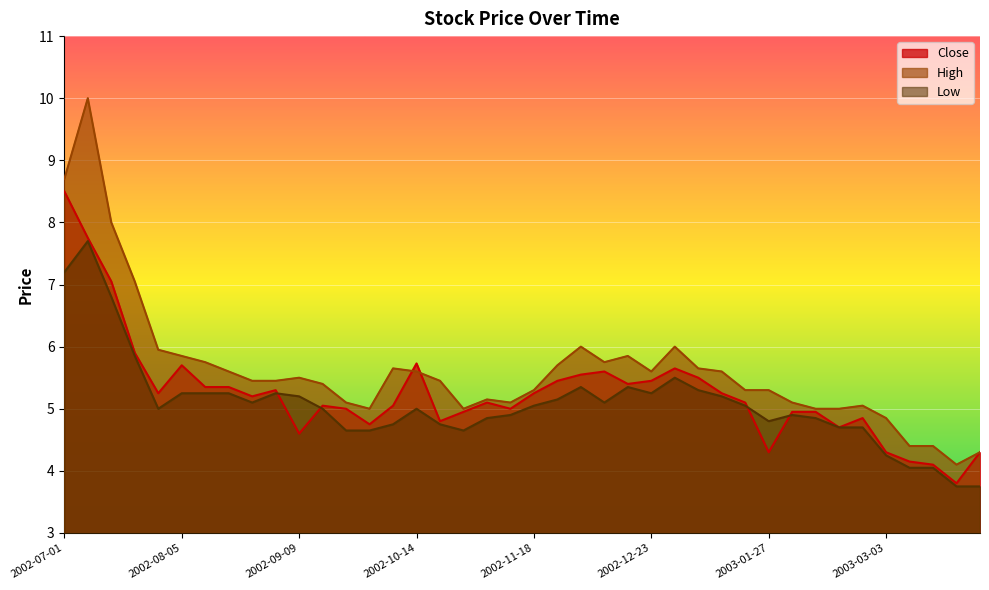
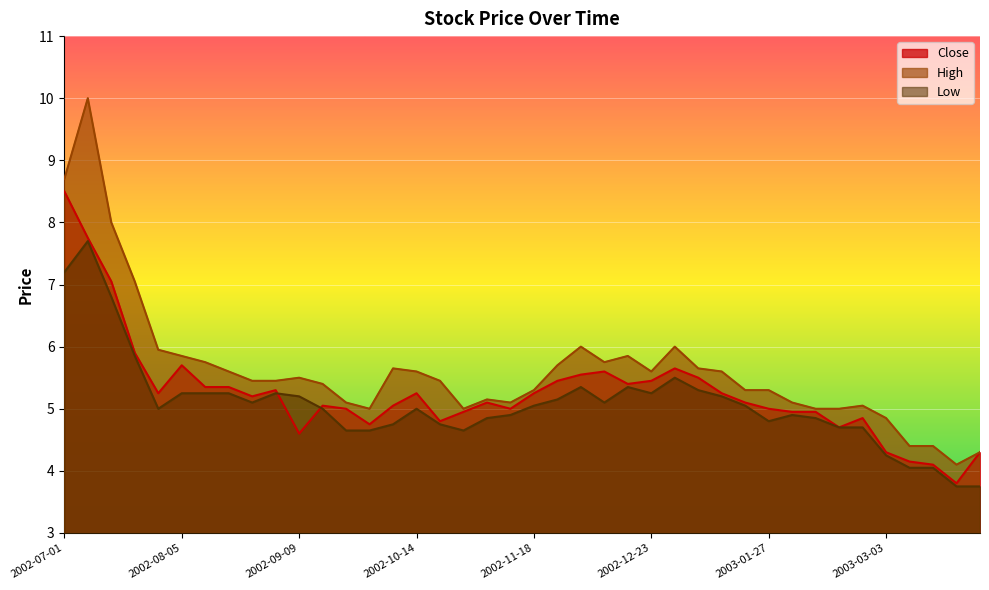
  {
    "Close": {
      "2002-07-01": 8.5,
      "2002-08-05": 5.7,
      "2002-09-09": 4.6,
-     "2002-10-14": 5.7,
+     "2002-10-14": 5.3,
      "2002-11-18": 5.3,
      "2002-12-23": 5.5,
-     "2003-01-27": 4.3,
+     "2003-01-27": 5.0,
      "2003-03-03": 4.3
    }
  }
